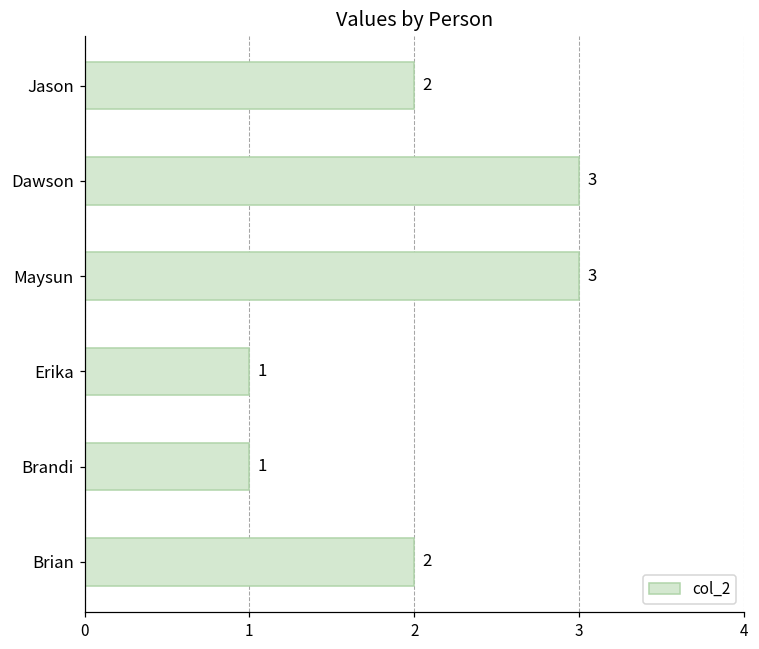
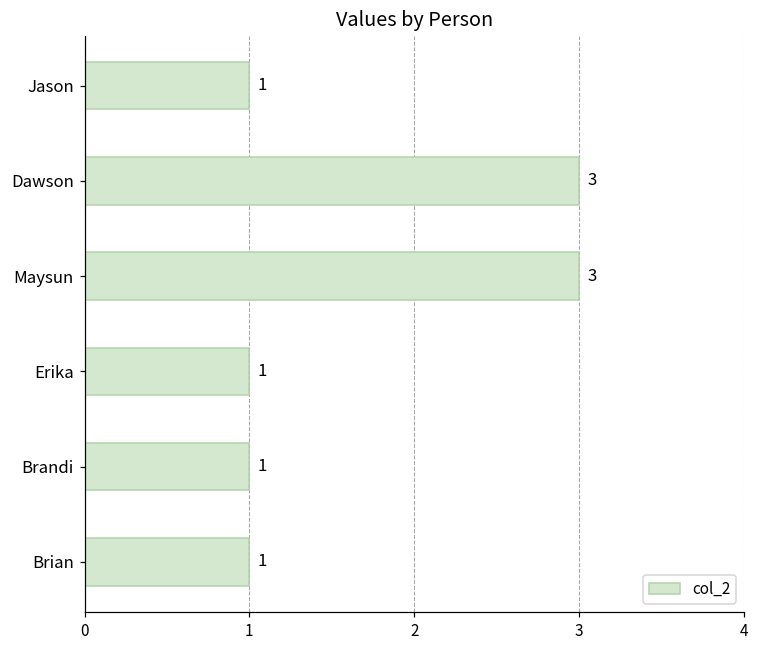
  {
-   "Jason": 2,
+   "Jason": 1,
    "Dawson": 3,
    "Maysun": 3,
    "Erika": 1,
    "Brandi": 1,
-   "Brian": 2
+   "Brian": 1
  }
